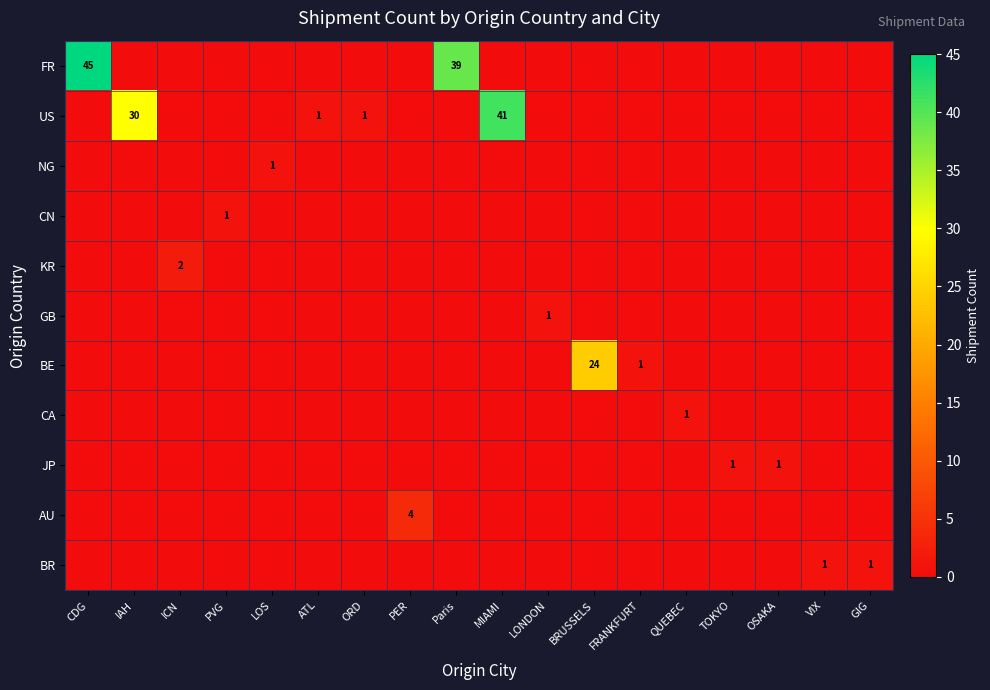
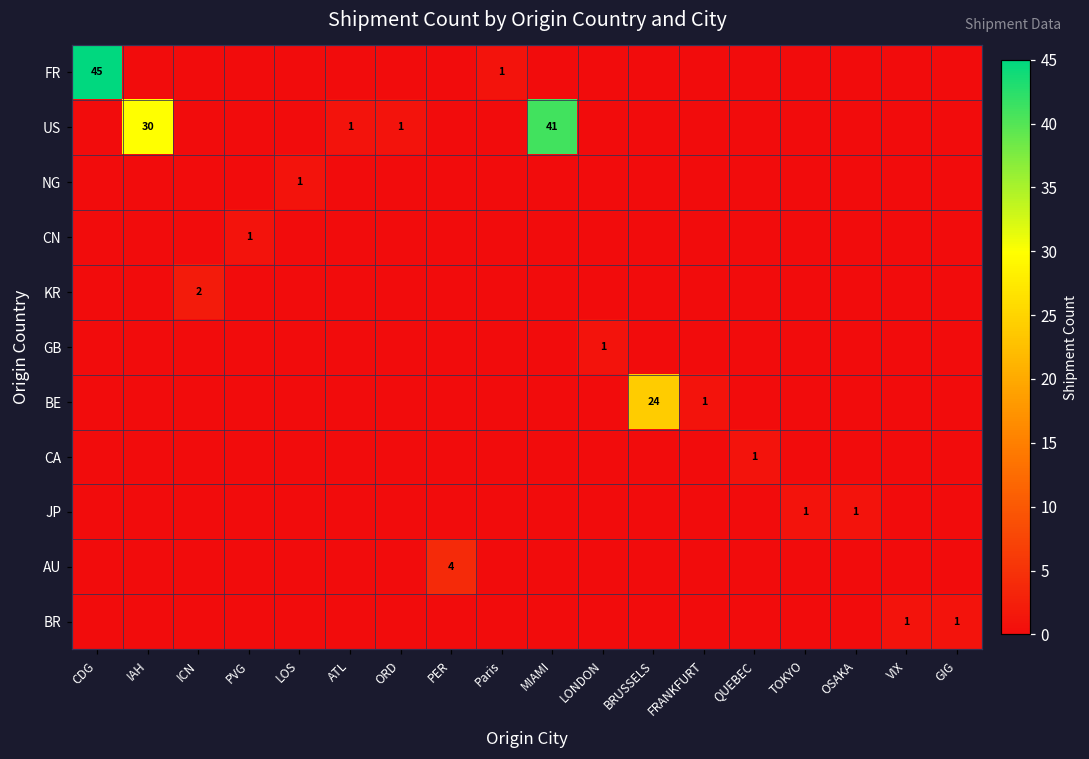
  {
    "FR": {
      "CDG": 45,
-     "Paris": 39
+     "Paris": 1
    },
    "US": {
      "IAH": 30,
      "ATL": 1,
      "ORD": 1,
      "MIAMI": 41
    },
    "NG": {
      "LOS": 1
    },
    "CN": {
      "PVG": 1
    },
    "KR": {
      "ICN": 2
    },
    "GB": {
      "LONDON": 1
    },
    "BE": {
      "BRUSSELS": 24,
      "FRANKFURT": 1
    },
    "CA": {
      "QUEBEC": 1
    },
    "JP": {
      "TOKYO": 1,
      "OSAKA": 1
    },
    "AU": {
      "PER": 4
    },
    "BR": {
      "VIX": 1,
      "GIG": 1
    }
  }
